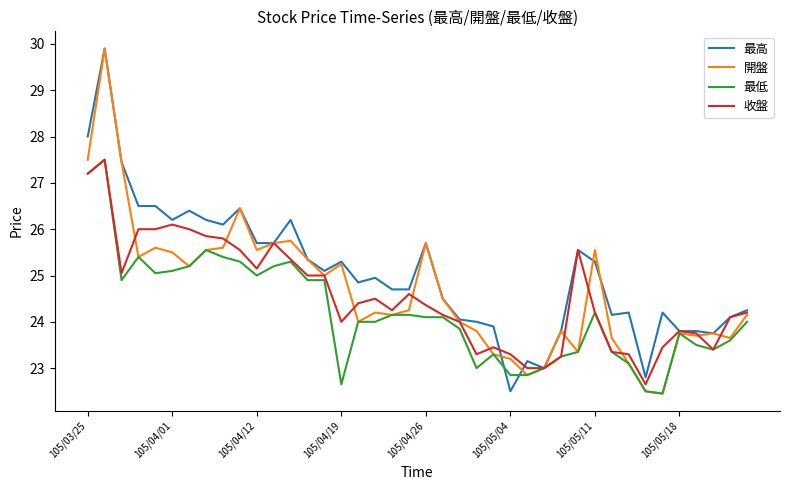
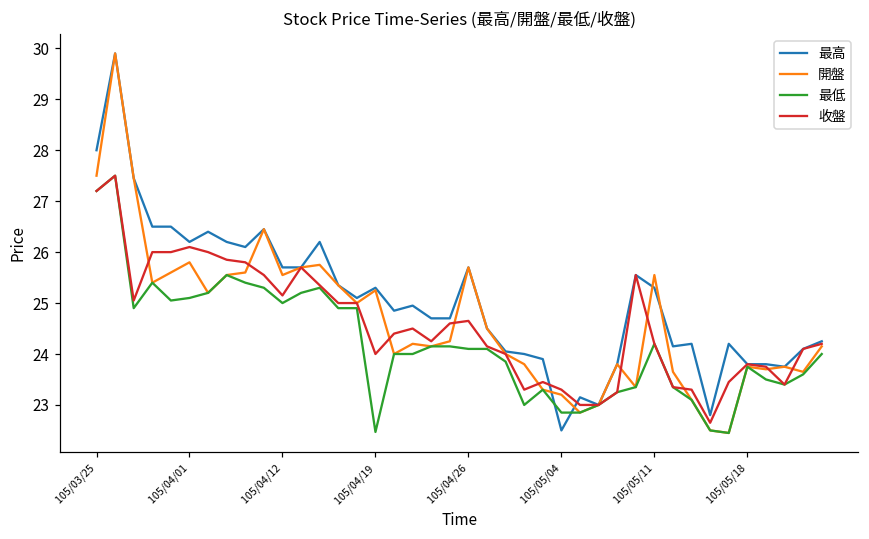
  {
    "最高": {
      "105/03/25": 28.0,
      "105/04/01": 26.2,
      "105/04/12": 25.7,
      "105/05/04": 22.5,
      "105/05/11": 25.3
    },
    "開盤": {
      "105/03/25": 27.5,
-     "105/04/01": 25.5,
+     "105/04/01": 25.8,
      "105/04/12": 25.6,
      "105/05/04": 23.2,
      "105/05/11": 25.6
    },
    "最低": {
      "105/04/01": 25.1,
      "105/04/12": 25.0,
-     "105/04/19": 22.7,
+     "105/04/19": 22.5,
      "105/04/26": 24.1,
      "105/05/04": 22.9
    },
    "收盤": {
      "105/04/01": 26.1,
      "105/04/12": 25.2,
      "105/04/19": 24.0,
-     "105/04/26": 24.4,
+     "105/04/26": 24.7,
      "105/05/04": 23.3
    }
  }
